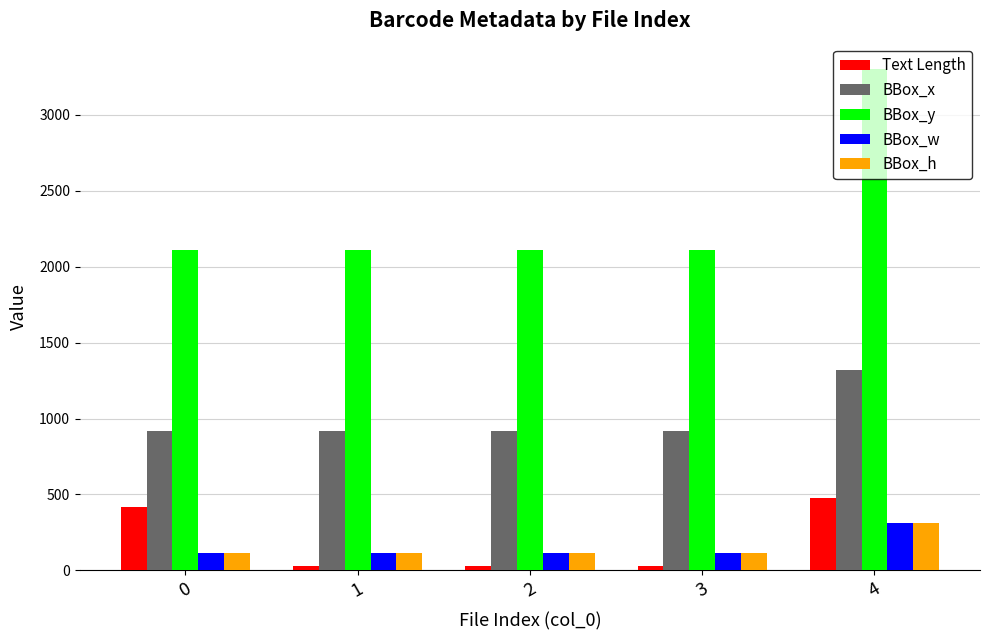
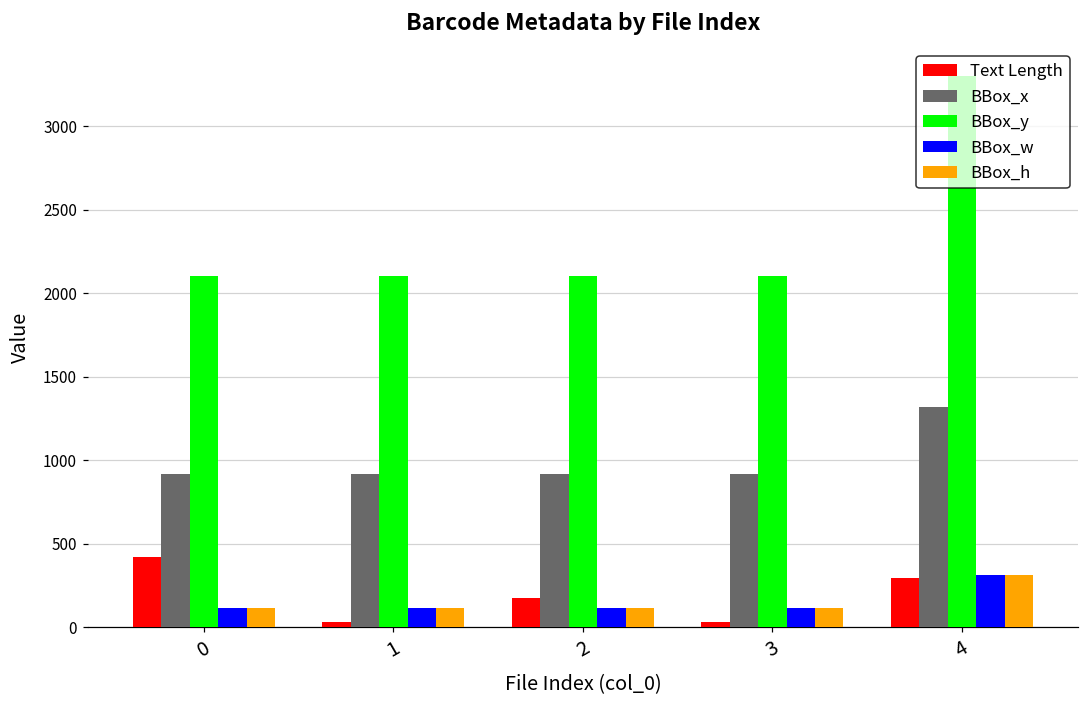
  {
    "Text Length": {
      "0": 420,
      "1": 30,
-     "2": 30,
+     "2": 180,
      "3": 30,
-     "4": 480
+     "4": 290
    },
    "BBox_x": {
      "0": 920,
      "1": 920,
      "2": 920,
      "3": 920,
      "4": 1320
    },
    "BBox_y": {
      "0": 2110,
      "1": 2110,
      "2": 2110,
      "3": 2110
    },
    "BBox_w": {
      "0": 120,
      "1": 120,
      "2": 120,
      "3": 120,
      "4": 310
    },
    "BBox_h": {
      "0": 120,
      "1": 120,
      "2": 120,
      "3": 120,
      "4": 310
    }
  }
